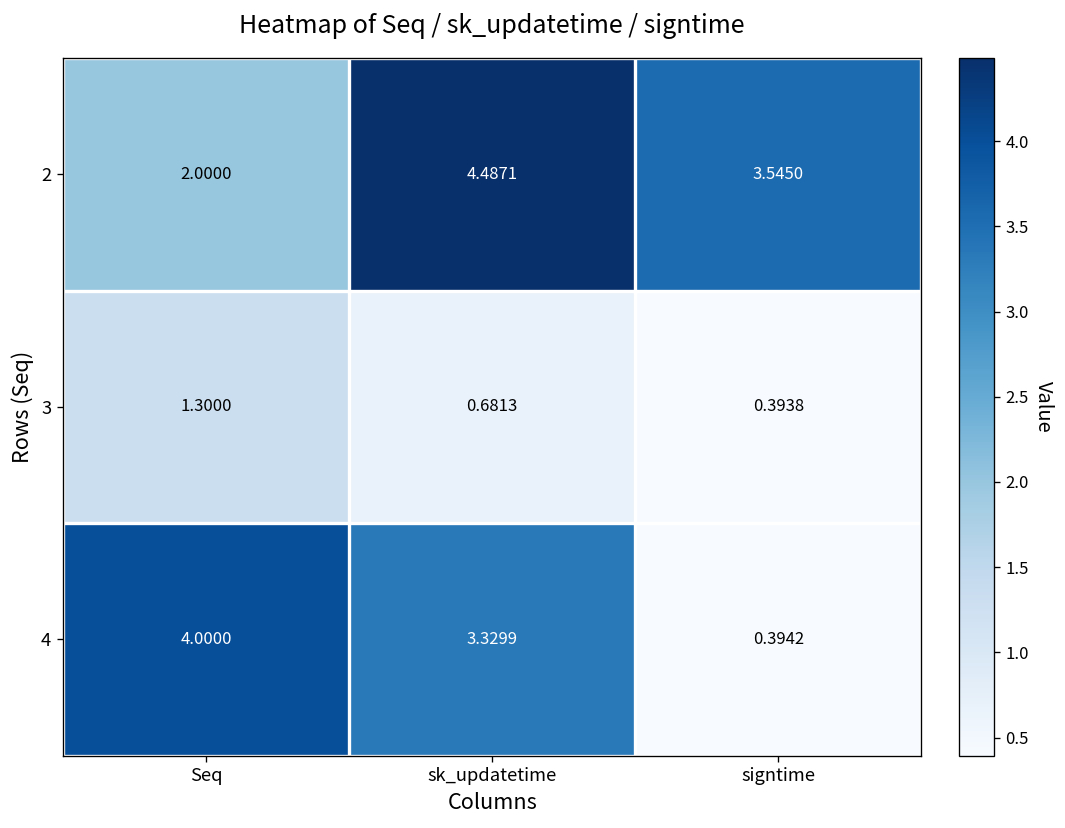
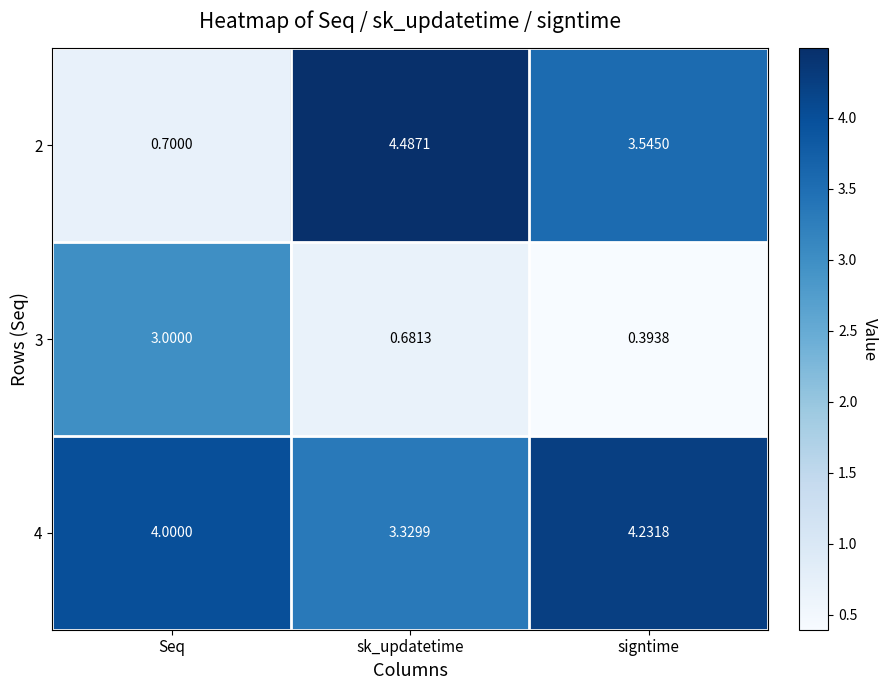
  {
    "2": {
-     "Seq": 2.0000,
+     "Seq": 0.7000,
      "sk_updatetime": 4.4871,
      "signtime": 3.5450
    },
    "3": {
-     "Seq": 1.3000,
+     "Seq": 3.0000,
      "sk_updatetime": 0.6813,
      "signtime": 0.3938
    },
    "4": {
      "Seq": 4.0000,
      "sk_updatetime": 3.3299,
-     "signtime": 0.3942
+     "signtime": 4.2318
    }
  }
